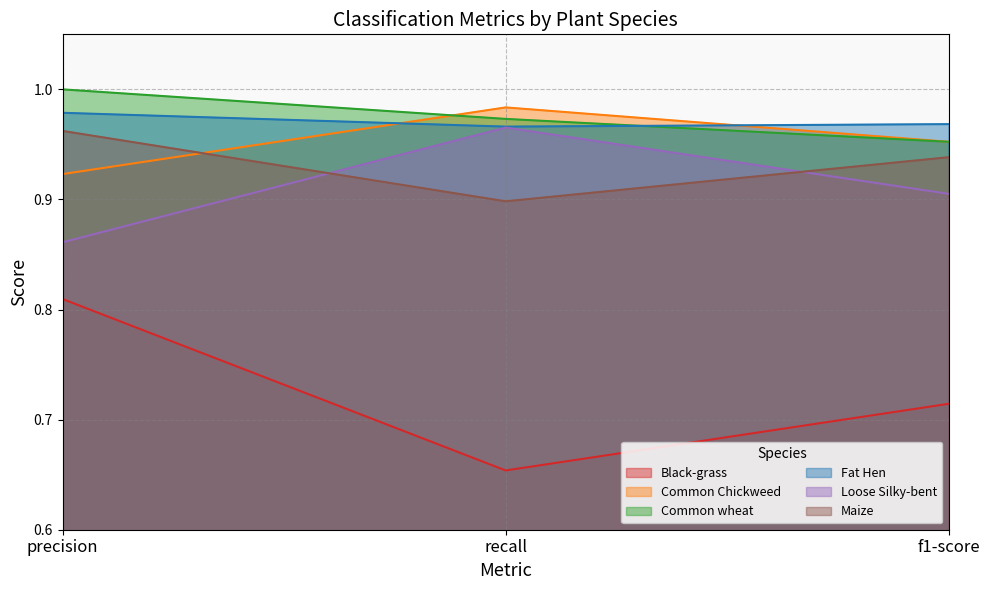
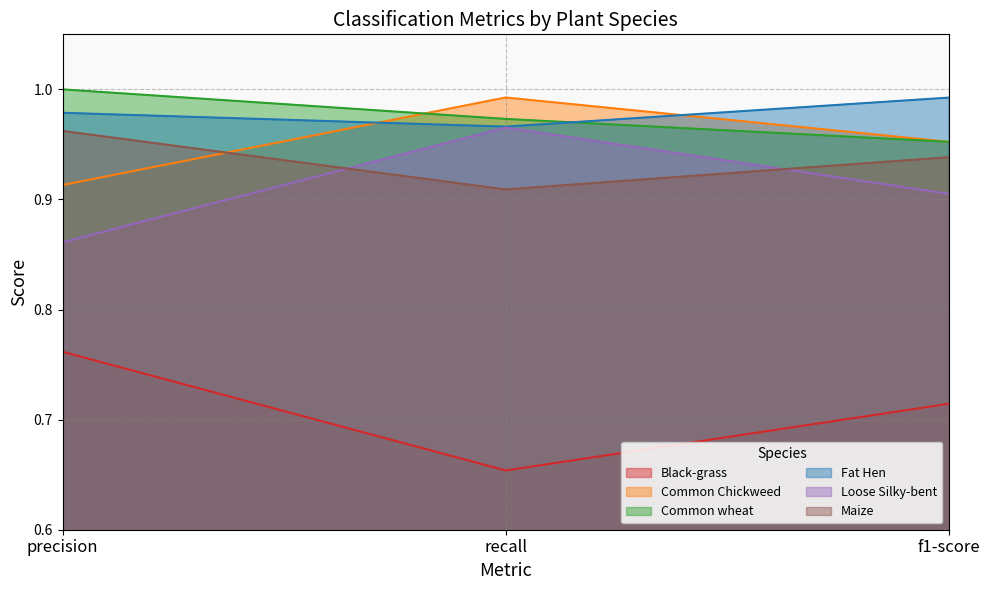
  {
    "Black-grass": {
-     "precision": 0.810,
+     "precision": 0.762,
      "recall": 0.654,
      "f1-score": 0.714
    },
    "Common Chickweed": {
-     "precision": 0.923,
-     "recall": 0.984
+     "precision": 0.913,
+     "recall": 0.993
    },
    "Common wheat": {
      "precision": 1.000,
      "recall": 0.973
    },
    "Fat Hen": {
      "precision": 0.979,
-     "f1-score": 0.968
+     "f1-score": 0.993
    },
    "Loose Silky-bent": {
      "precision": 0.861,
      "f1-score": 0.905
    },
    "Maize": {
      "precision": 0.962,
-     "recall": 0.898,
+     "recall": 0.909,
      "f1-score": 0.938
    }
  }
